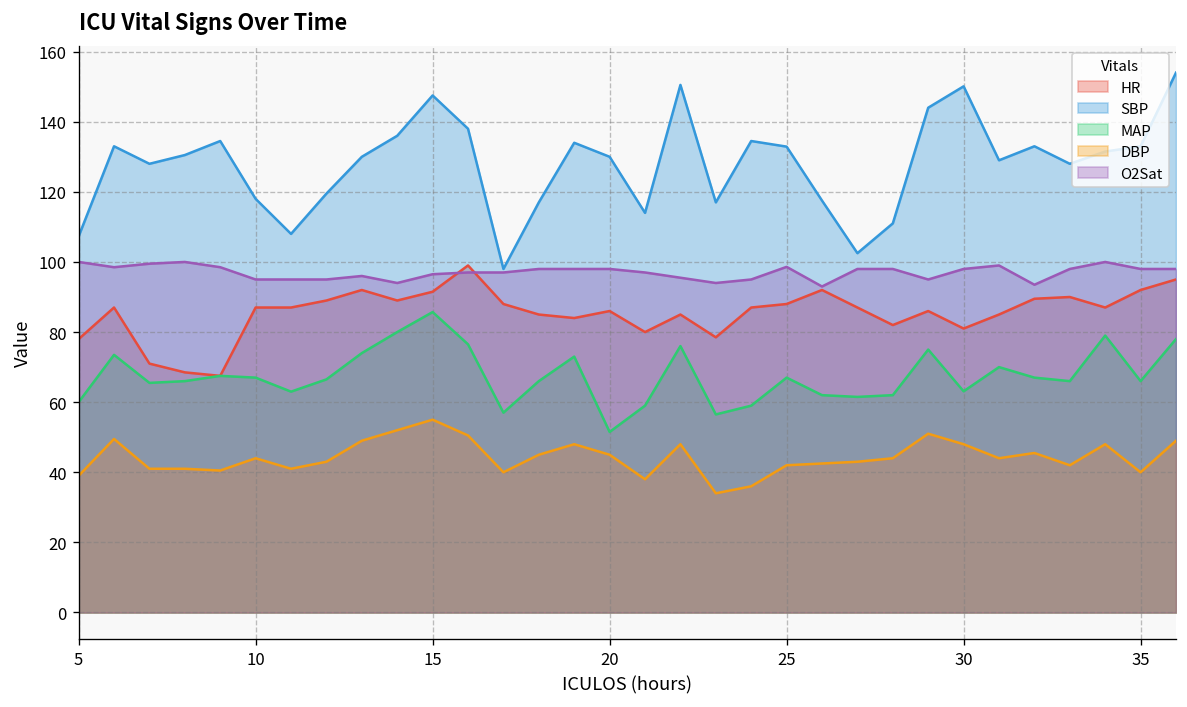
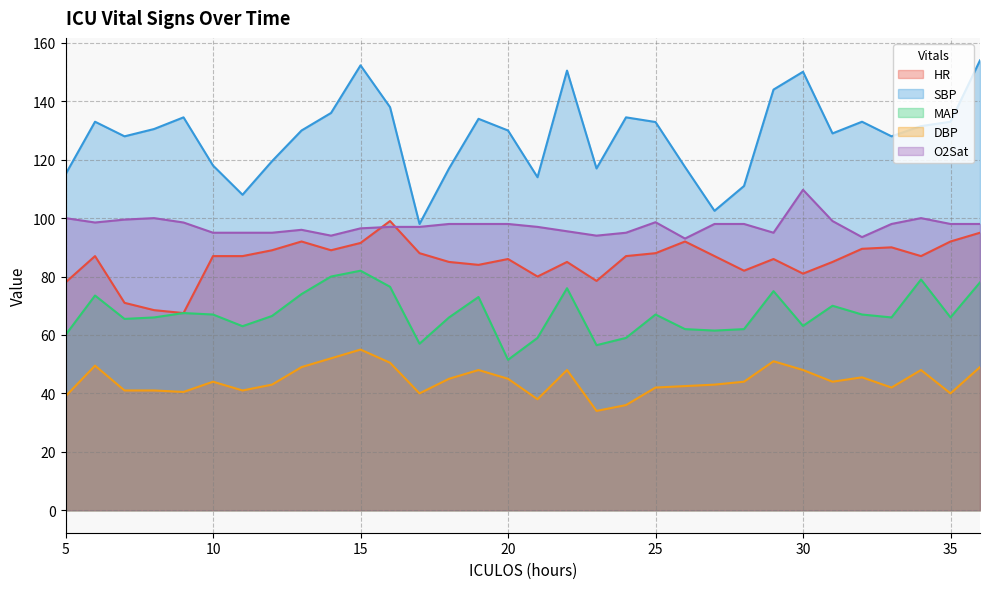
  {
    "SBP": {
-     "5": 107,
+     "5": 115,
      "10": 118,
-     "15": 148,
+     "15": 152,
      "20": 130,
      "25": 133,
      "30": 150
    },
    "MAP": {
      "5": 60,
      "10": 67,
-     "15": 86,
+     "15": 82,
      "20": 52,
      "25": 67,
      "30": 63,
      "35": 66
    },
    "O2Sat": {
      "5": 100,
      "10": 95,
      "15": 97,
      "20": 98,
      "25": 99,
-     "30": 98,
+     "30": 110,
      "35": 98
    }
  }
